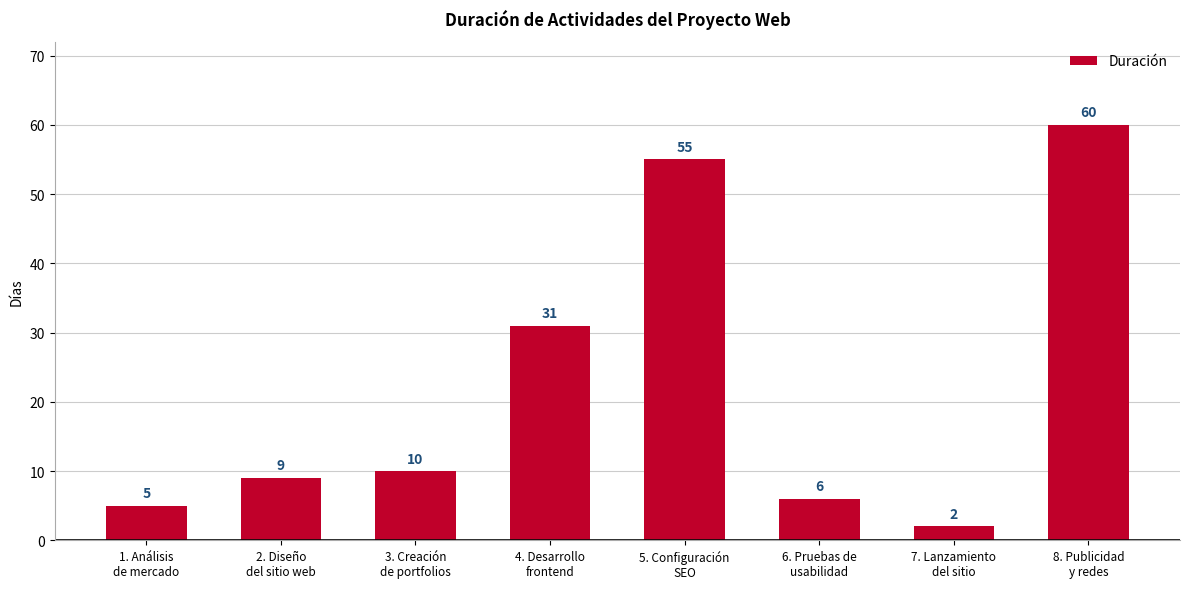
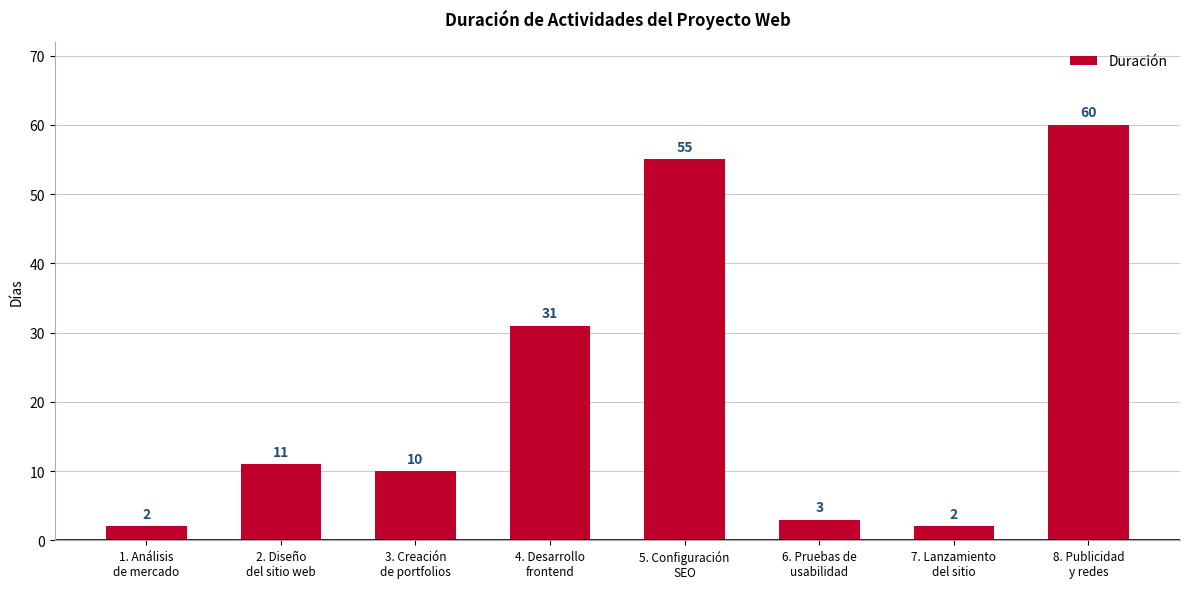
  {
-   "1. Análisis de mercado": 5,
-   "2. Diseño del sitio web": 9,
+   "1. Análisis de mercado": 2,
+   "2. Diseño del sitio web": 11,
    "3. Creación de portfolios": 10,
    "4. Desarrollo frontend": 31,
    "5. Configuración SEO": 55,
-   "6. Pruebas de usabilidad": 6,
+   "6. Pruebas de usabilidad": 3,
    "7. Lanzamiento del sitio": 2,
    "8. Publicidad y redes": 60
  }
